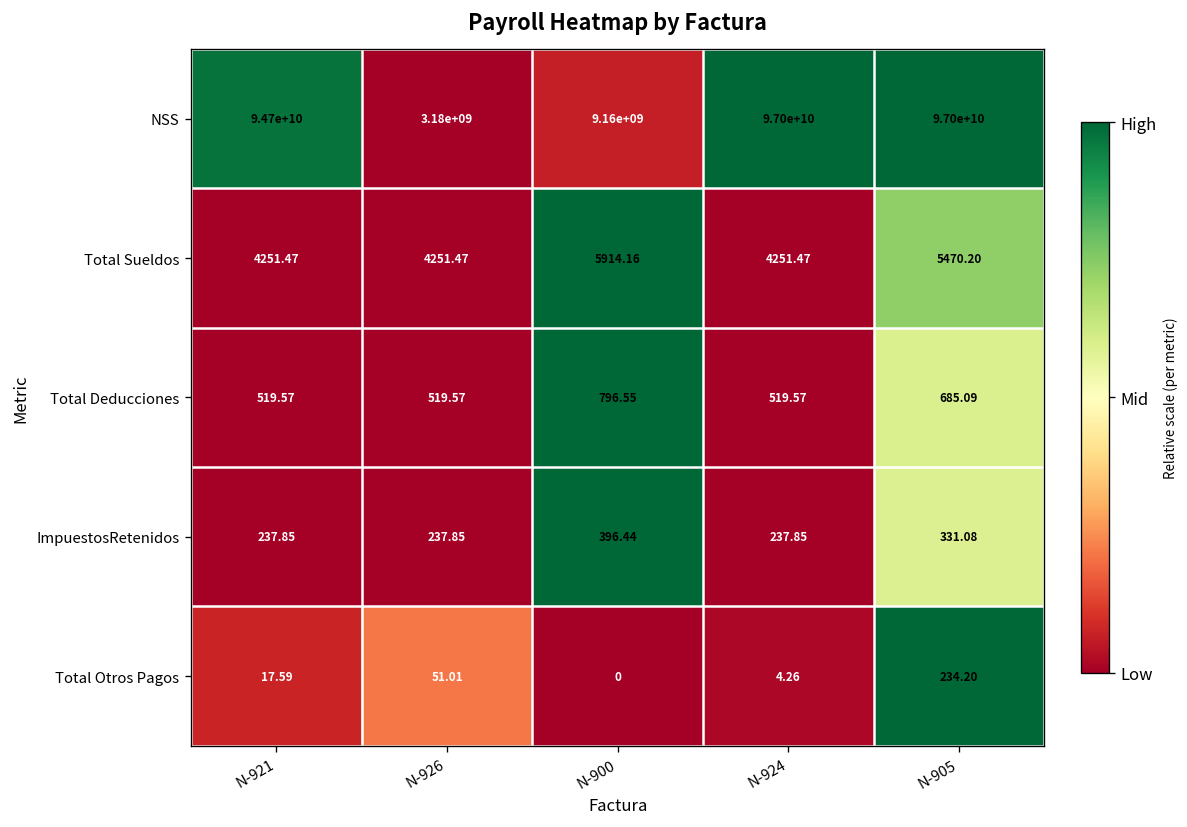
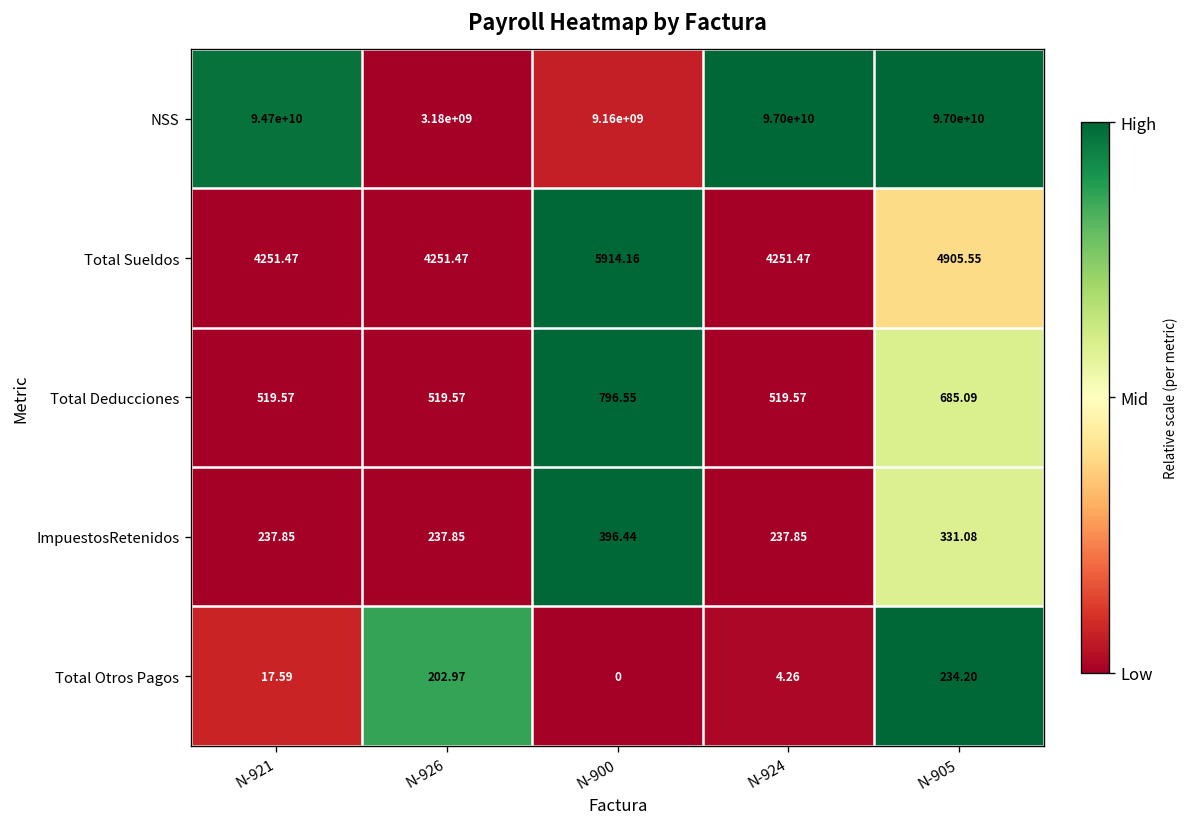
  {
    "NSS": {
      "N-921": "9.47e+10",
      "N-926": "3.18e+09",
      "N-900": "9.16e+09",
      "N-924": "9.70e+10",
      "N-905": "9.70e+10"
    },
    "Total Sueldos": {
      "N-921": "4251.47",
      "N-926": "4251.47",
      "N-900": "5914.16",
      "N-924": "4251.47",
-     "N-905": "5470.20"
+     "N-905": "4905.55"
    },
    "Total Deducciones": {
      "N-921": "519.57",
      "N-926": "519.57",
      "N-900": "796.55",
      "N-924": "519.57",
      "N-905": "685.09"
    },
    "ImpuestosRetenidos": {
      "N-921": "237.85",
      "N-926": "237.85",
      "N-900": "396.44",
      "N-924": "237.85",
      "N-905": "331.08"
    },
    "Total Otros Pagos": {
      "N-921": "17.59",
-     "N-926": "51.01",
+     "N-926": "202.97",
      "N-900": "0",
      "N-924": "4.26",
      "N-905": "234.20"
    }
  }
